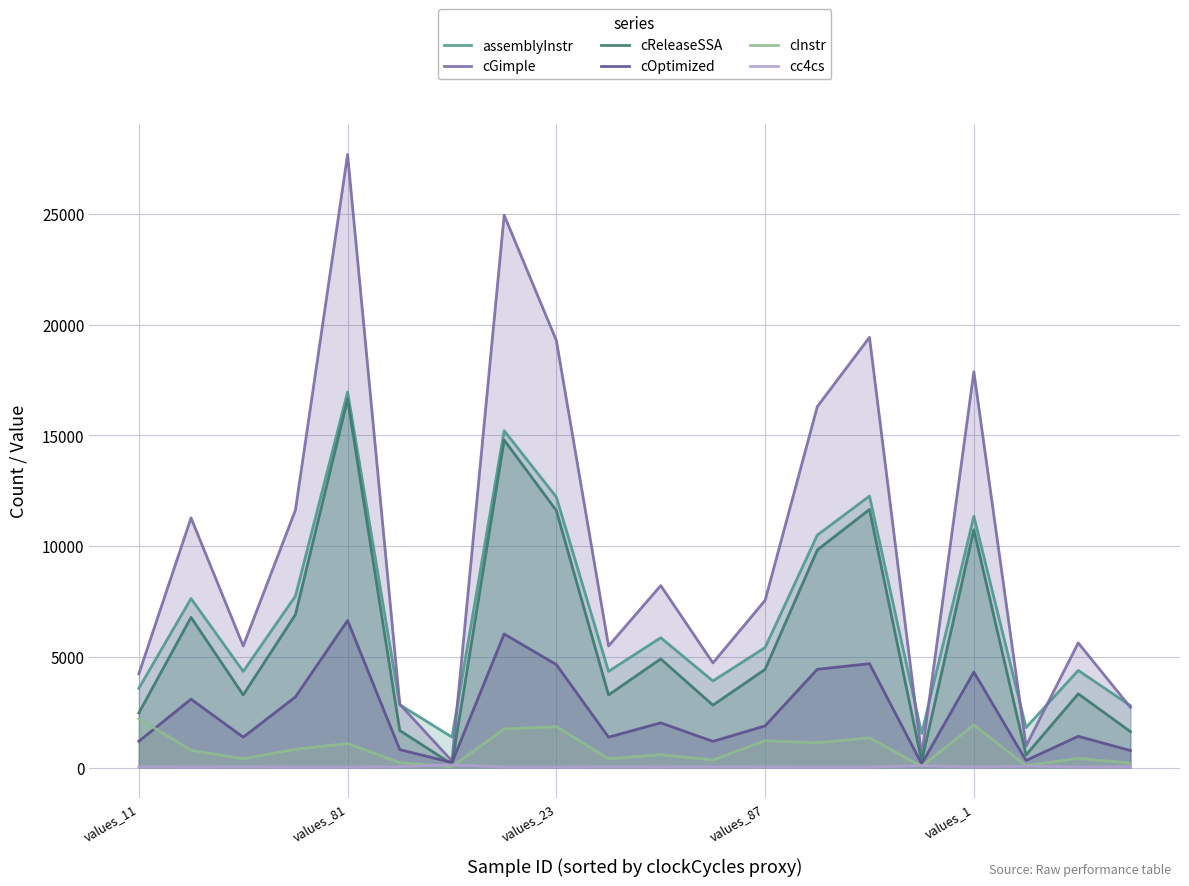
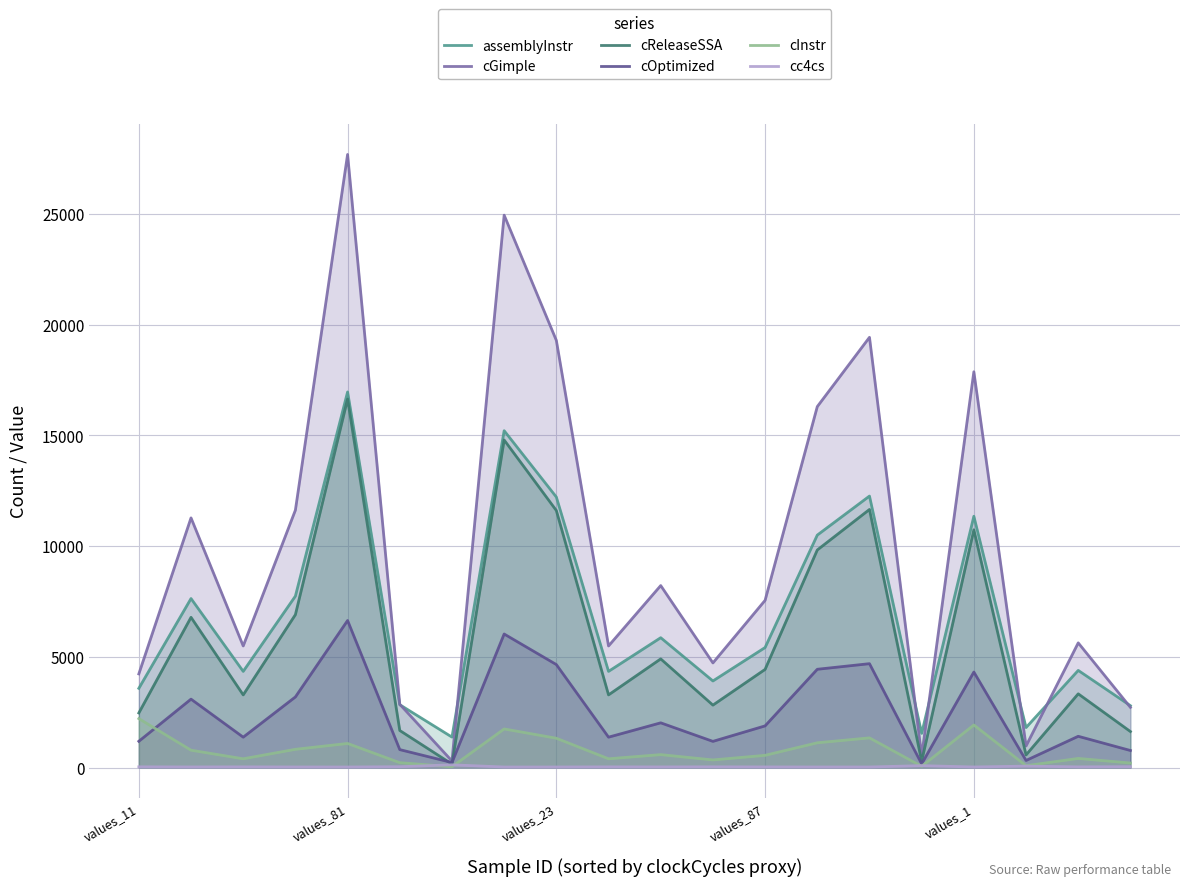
  {
    "cInstr": {
      "values_11": 2200,
      "values_81": 1100,
-     "values_23": 1800,
-     "values_87": 1200,
+     "values_23": 1300,
+     "values_87": 600,
      "values_1": 1900
    },
    "cc4cs": {
      "values_11": 0,
      "values_81": 0,
      "values_23": 0,
      "values_87": 0,
      "values_1": 0
    }
  }
